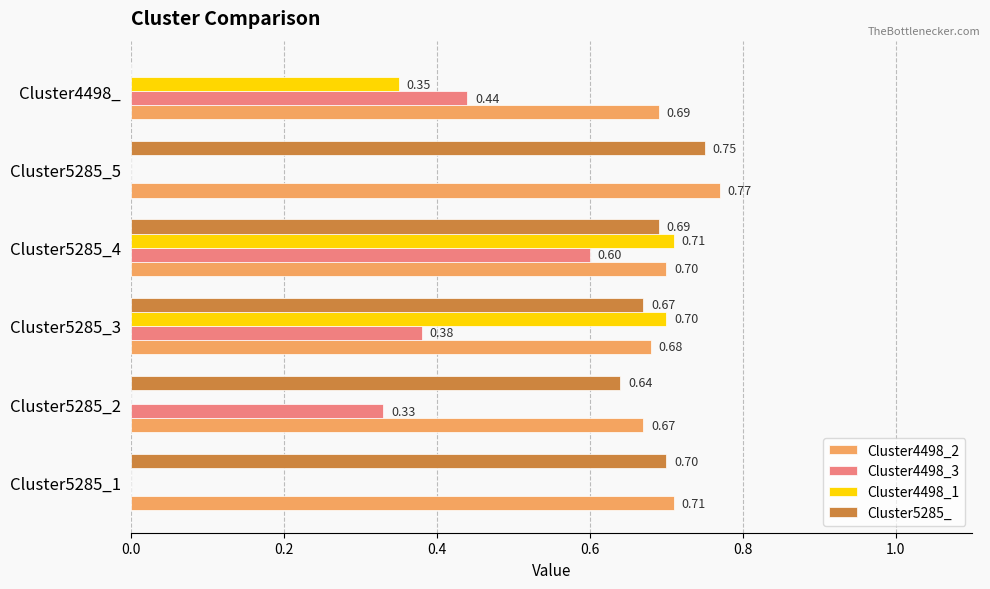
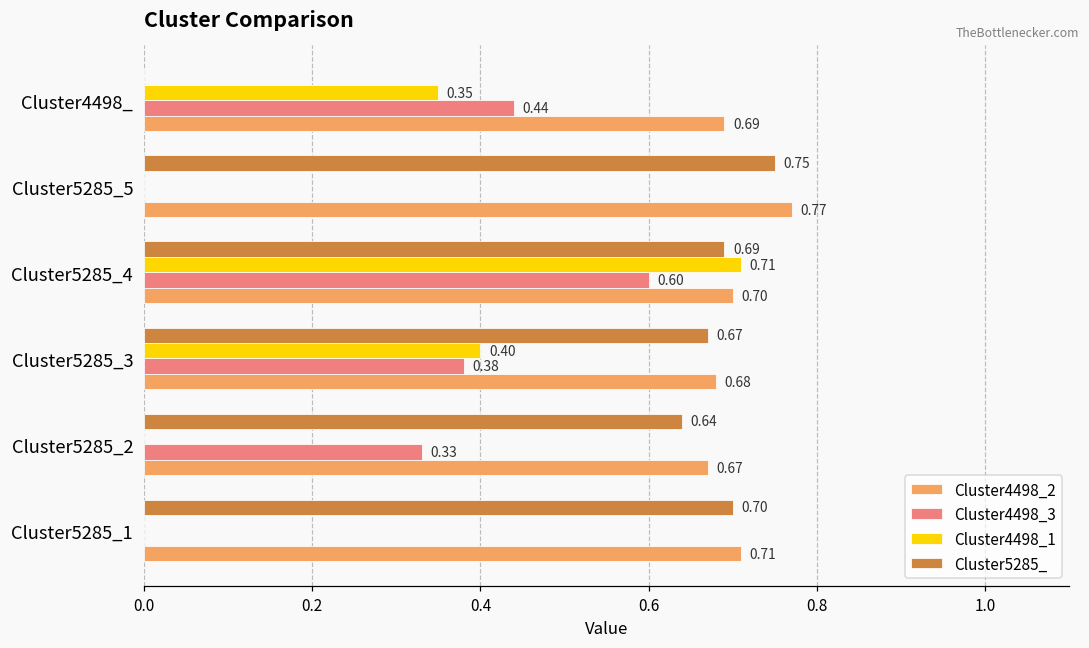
  {
    "Cluster4498_1": {
      "Cluster4498_": 0.35,
      "Cluster5285_4": 0.71,
-     "Cluster5285_3": 0.70
+     "Cluster5285_3": 0.40
    }
  }
